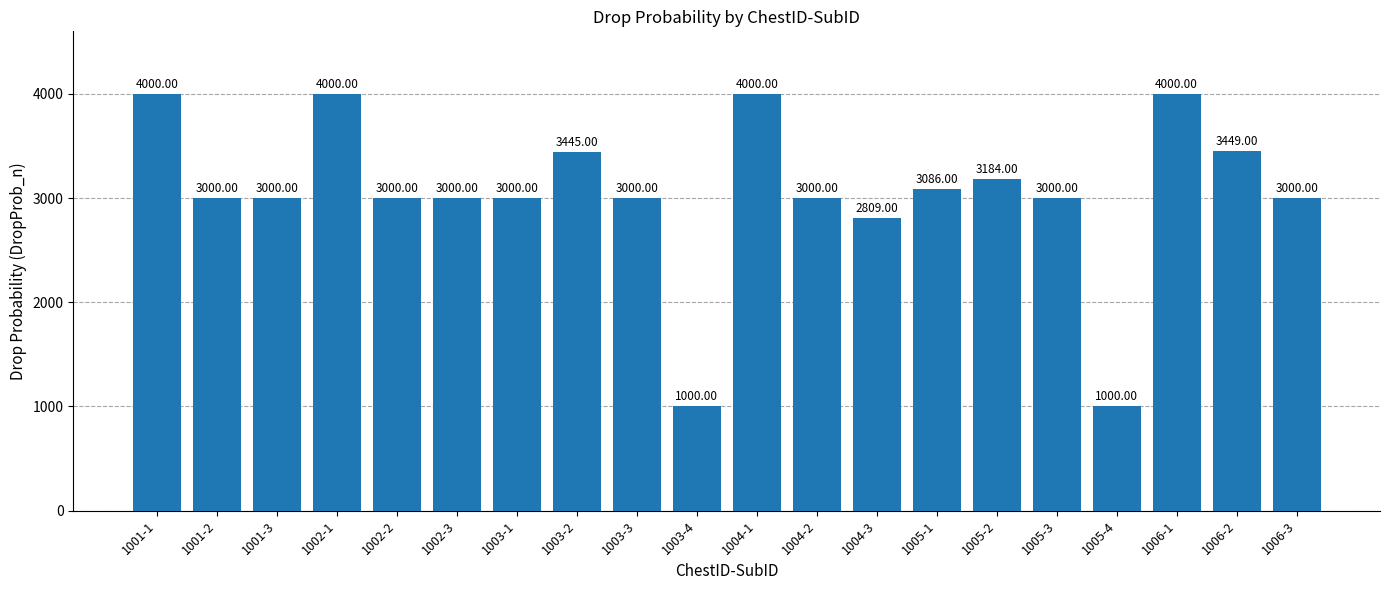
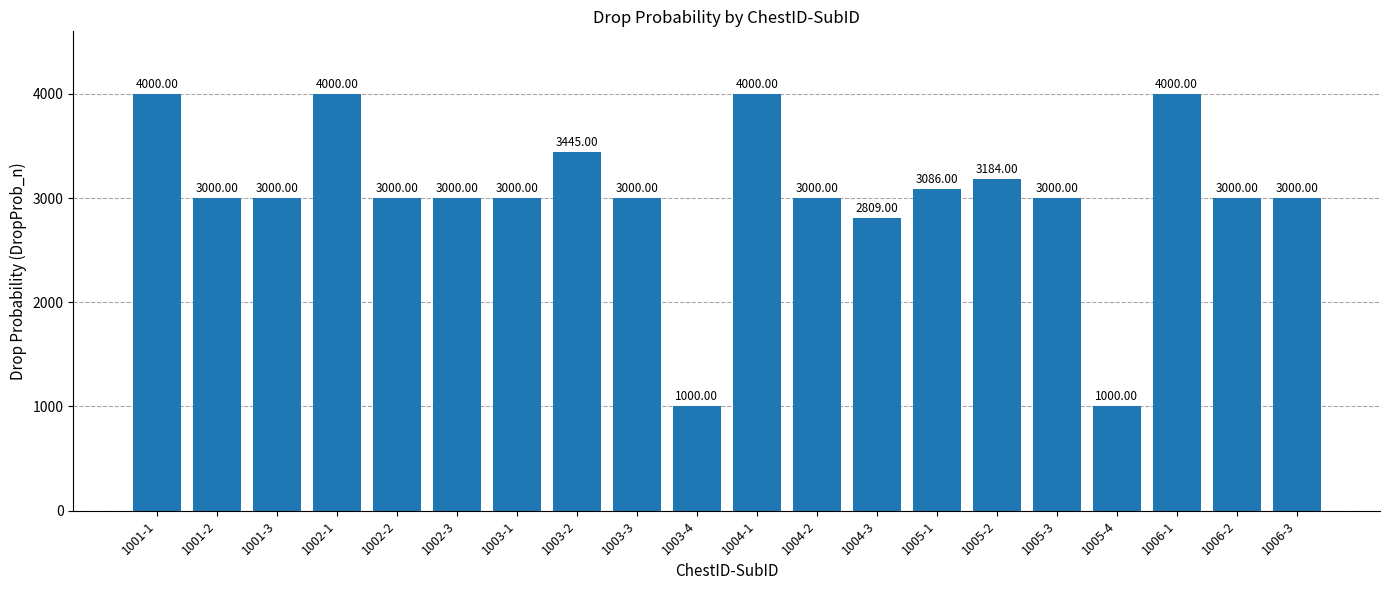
  {
    "1001-1": 4000.00,
    "1001-2": 3000.00,
    "1001-3": 3000.00,
    "1002-1": 4000.00,
    "1002-2": 3000.00,
    "1002-3": 3000.00,
    "1003-1": 3000.00,
    "1003-2": 3445.00,
    "1003-3": 3000.00,
    "1003-4": 1000.00,
    "1004-1": 4000.00,
    "1004-2": 3000.00,
    "1004-3": 2809.00,
    "1005-1": 3086.00,
    "1005-2": 3184.00,
    "1005-3": 3000.00,
    "1005-4": 1000.00,
    "1006-1": 4000.00,
-   "1006-2": 3449.00,
+   "1006-2": 3000.00,
    "1006-3": 3000.00
  }
